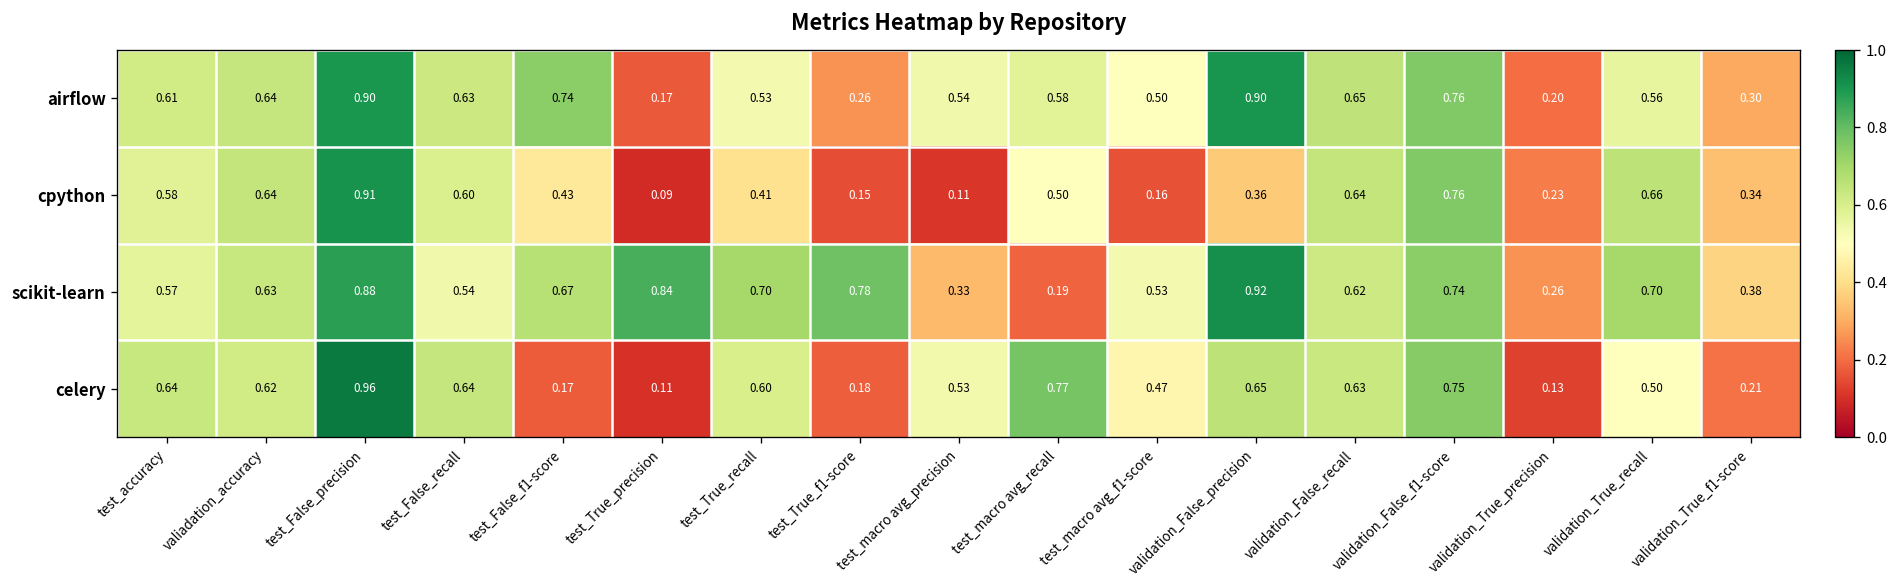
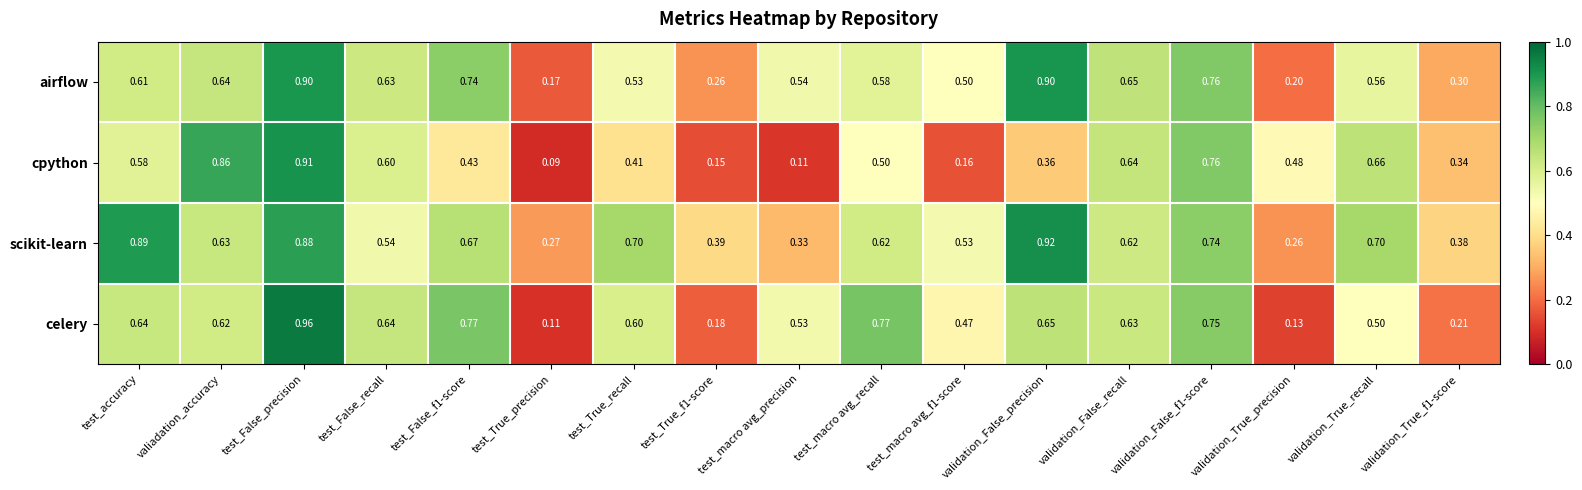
  {
    "airflow": {
      "test_accuracy": 0.61,
      "valiadation_accuracy": 0.64,
      "test_False_precision": 0.90,
      "test_False_recall": 0.63,
      "test_False_f1-score": 0.74,
      "test_True_precision": 0.17,
      "test_True_recall": 0.53,
      "test_True_f1-score": 0.26,
      "test_macro avg_precision": 0.54,
      "test_macro avg_recall": 0.58,
      "test_macro avg_f1-score": 0.50,
      "validation_False_precision": 0.90,
      "validation_False_recall": 0.65,
      "validation_False_f1-score": 0.76,
      "validation_True_precision": 0.20,
      "validation_True_recall": 0.56,
      "validation_True_f1-score": 0.30
    },
    "cpython": {
      "test_accuracy": 0.58,
-     "valiadation_accuracy": 0.64,
+     "valiadation_accuracy": 0.86,
      "test_False_precision": 0.91,
      "test_False_recall": 0.60,
      "test_False_f1-score": 0.43,
      "test_True_precision": 0.09,
      "test_True_recall": 0.41,
      "test_True_f1-score": 0.15,
      "test_macro avg_precision": 0.11,
      "test_macro avg_recall": 0.50,
      "test_macro avg_f1-score": 0.16,
      "validation_False_precision": 0.36,
      "validation_False_recall": 0.64,
      "validation_False_f1-score": 0.76,
-     "validation_True_precision": 0.23,
+     "validation_True_precision": 0.48,
      "validation_True_recall": 0.66,
      "validation_True_f1-score": 0.34
    },
    "scikit-learn": {
-     "test_accuracy": 0.57,
+     "test_accuracy": 0.89,
      "valiadation_accuracy": 0.63,
      "test_False_precision": 0.88,
      "test_False_recall": 0.54,
      "test_False_f1-score": 0.67,
-     "test_True_precision": 0.84,
+     "test_True_precision": 0.27,
      "test_True_recall": 0.70,
-     "test_True_f1-score": 0.78,
+     "test_True_f1-score": 0.39,
      "test_macro avg_precision": 0.33,
-     "test_macro avg_recall": 0.19,
+     "test_macro avg_recall": 0.62,
      "test_macro avg_f1-score": 0.53,
      "validation_False_precision": 0.92,
      "validation_False_recall": 0.62,
      "validation_False_f1-score": 0.74,
      "validation_True_precision": 0.26,
      "validation_True_recall": 0.70,
      "validation_True_f1-score": 0.38
    },
    "celery": {
      "test_accuracy": 0.64,
      "valiadation_accuracy": 0.62,
      "test_False_precision": 0.96,
      "test_False_recall": 0.64,
-     "test_False_f1-score": 0.17,
+     "test_False_f1-score": 0.77,
      "test_True_precision": 0.11,
      "test_True_recall": 0.60,
      "test_True_f1-score": 0.18,
      "test_macro avg_precision": 0.53,
      "test_macro avg_recall": 0.77,
      "test_macro avg_f1-score": 0.47,
      "validation_False_precision": 0.65,
      "validation_False_recall": 0.63,
      "validation_False_f1-score": 0.75,
      "validation_True_precision": 0.13,
      "validation_True_recall": 0.50,
      "validation_True_f1-score": 0.21
    }
  }
